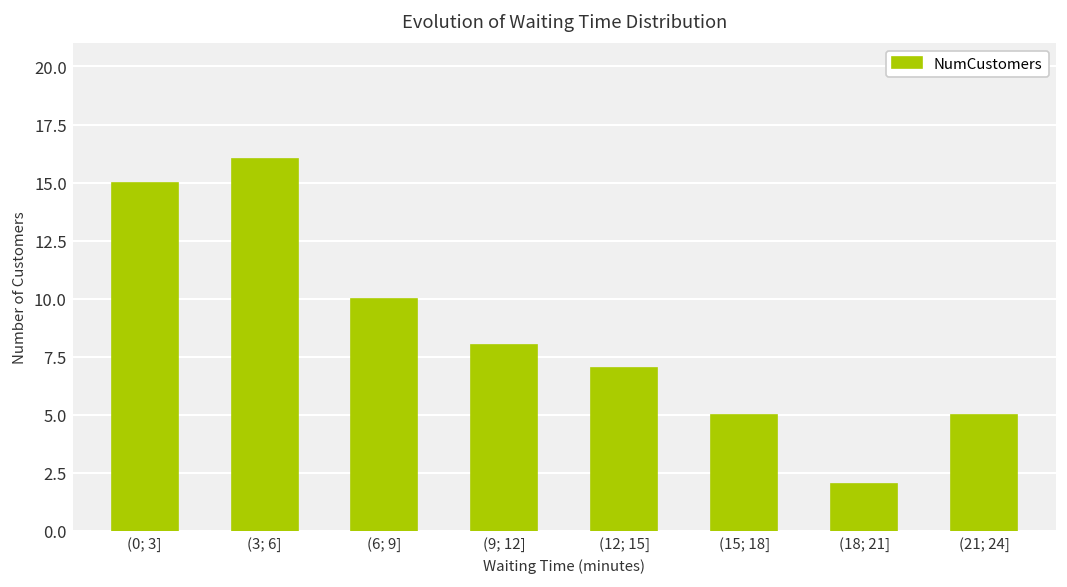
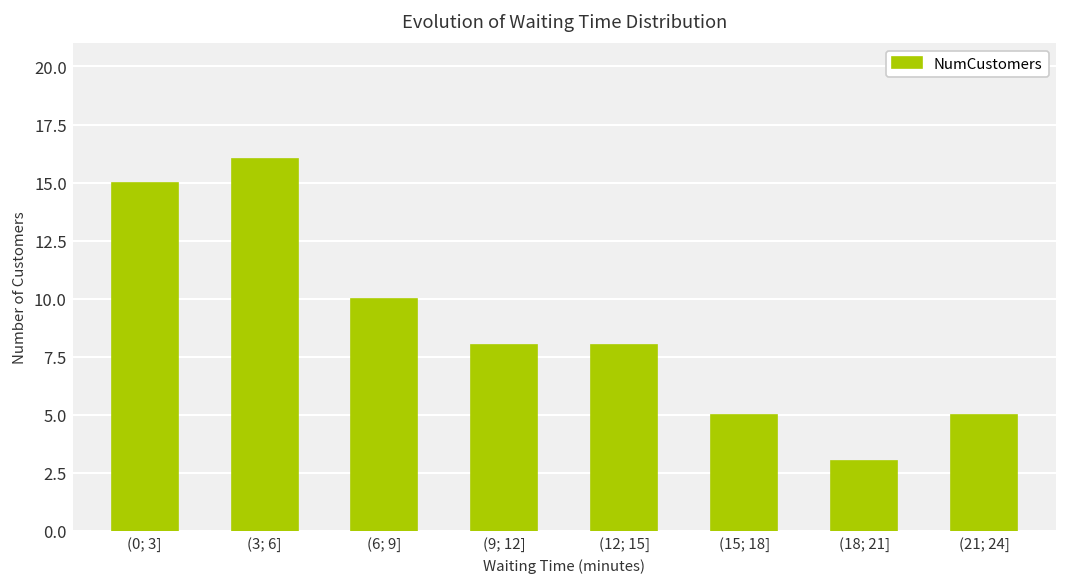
  {
    "(0; 3]": 15,
    "(3; 6]": 16,
    "(6; 9]": 10,
    "(9; 12]": 8,
-   "(12; 15]": 7,
+   "(12; 15]": 8,
    "(15; 18]": 5,
-   "(18; 21]": 2,
+   "(18; 21]": 3,
    "(21; 24]": 5
  }
